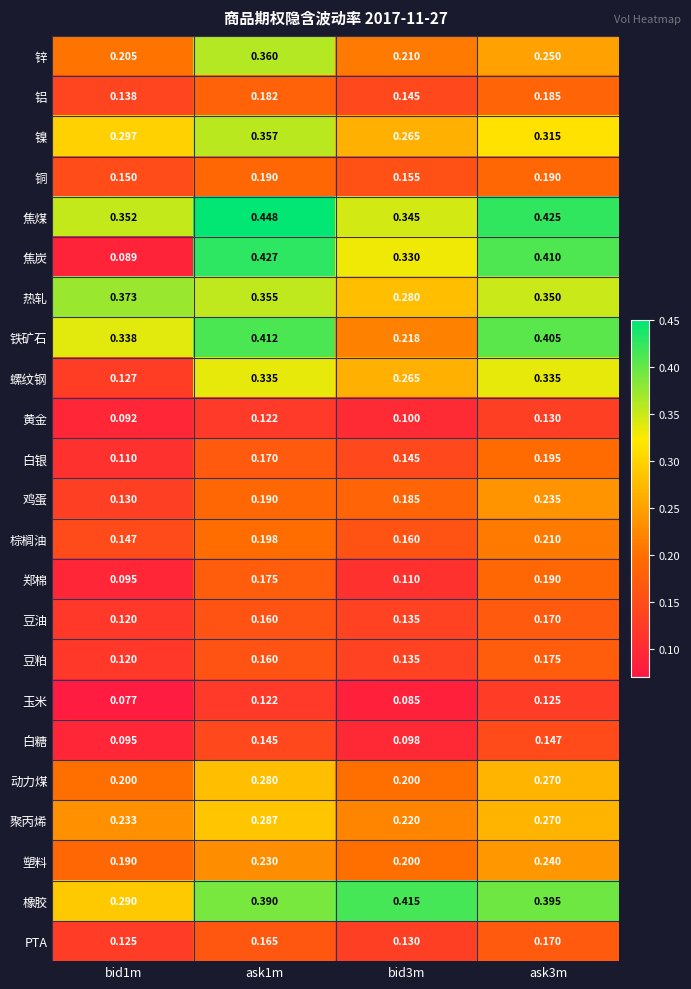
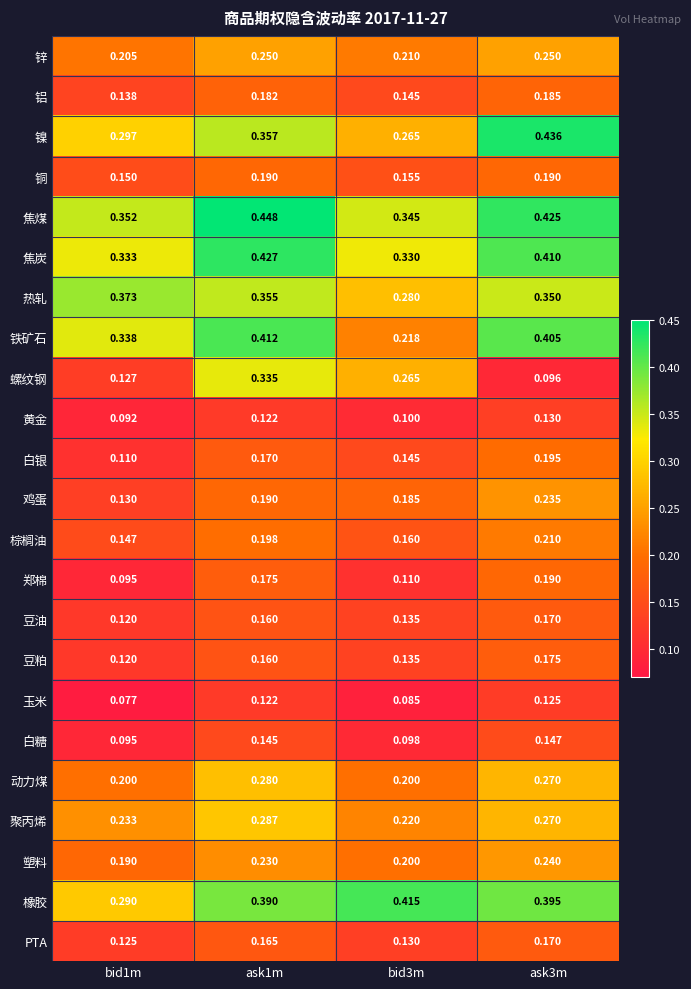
  {
    "锌": {
      "bid1m": 0.205,
-     "ask1m": 0.360,
+     "ask1m": 0.250,
      "bid3m": 0.210,
      "ask3m": 0.250
    },
    "铝": {
      "bid1m": 0.138,
      "ask1m": 0.182,
      "bid3m": 0.145,
      "ask3m": 0.185
    },
    "镍": {
      "bid1m": 0.297,
      "ask1m": 0.357,
      "bid3m": 0.265,
-     "ask3m": 0.315
+     "ask3m": 0.436
    },
    "铜": {
      "bid1m": 0.150,
      "ask1m": 0.190,
      "bid3m": 0.155,
      "ask3m": 0.190
    },
    "焦煤": {
      "bid1m": 0.352,
      "ask1m": 0.448,
      "bid3m": 0.345,
      "ask3m": 0.425
    },
    "焦炭": {
-     "bid1m": 0.089,
+     "bid1m": 0.333,
      "ask1m": 0.427,
      "bid3m": 0.330,
      "ask3m": 0.410
    },
    "热轧": {
      "bid1m": 0.373,
      "ask1m": 0.355,
      "bid3m": 0.280,
      "ask3m": 0.350
    },
    "铁矿石": {
      "bid1m": 0.338,
      "ask1m": 0.412,
      "bid3m": 0.218,
      "ask3m": 0.405
    },
    "螺纹钢": {
      "bid1m": 0.127,
      "ask1m": 0.335,
      "bid3m": 0.265,
-     "ask3m": 0.335
+     "ask3m": 0.096
    },
    "黄金": {
      "bid1m": 0.092,
      "ask1m": 0.122,
      "bid3m": 0.100,
      "ask3m": 0.130
    },
    "白银": {
      "bid1m": 0.110,
      "ask1m": 0.170,
      "bid3m": 0.145,
      "ask3m": 0.195
    },
    "鸡蛋": {
      "bid1m": 0.130,
      "ask1m": 0.190,
      "bid3m": 0.185,
      "ask3m": 0.235
    },
    "棕榈油": {
      "bid1m": 0.147,
      "ask1m": 0.198,
      "bid3m": 0.160,
      "ask3m": 0.210
    },
    "郑棉": {
      "bid1m": 0.095,
      "ask1m": 0.175,
      "bid3m": 0.110,
      "ask3m": 0.190
    },
    "豆油": {
      "bid1m": 0.120,
      "ask1m": 0.160,
      "bid3m": 0.135,
      "ask3m": 0.170
    },
    "豆粕": {
      "bid1m": 0.120,
      "ask1m": 0.160,
      "bid3m": 0.135,
      "ask3m": 0.175
    },
    "玉米": {
      "bid1m": 0.077,
      "ask1m": 0.122,
      "bid3m": 0.085,
      "ask3m": 0.125
    },
    "白糖": {
      "bid1m": 0.095,
      "ask1m": 0.145,
      "bid3m": 0.098,
      "ask3m": 0.147
    },
    "动力煤": {
      "bid1m": 0.200,
      "ask1m": 0.280,
      "bid3m": 0.200,
      "ask3m": 0.270
    },
    "聚丙烯": {
      "bid1m": 0.233,
      "ask1m": 0.287,
      "bid3m": 0.220,
      "ask3m": 0.270
    },
    "塑料": {
      "bid1m": 0.190,
      "ask1m": 0.230,
      "bid3m": 0.200,
      "ask3m": 0.240
    },
    "橡胶": {
      "bid1m": 0.290,
      "ask1m": 0.390,
      "bid3m": 0.415,
      "ask3m": 0.395
    },
    "PTA": {
      "bid1m": 0.125,
      "ask1m": 0.165,
      "bid3m": 0.130,
      "ask3m": 0.170
    }
  }
